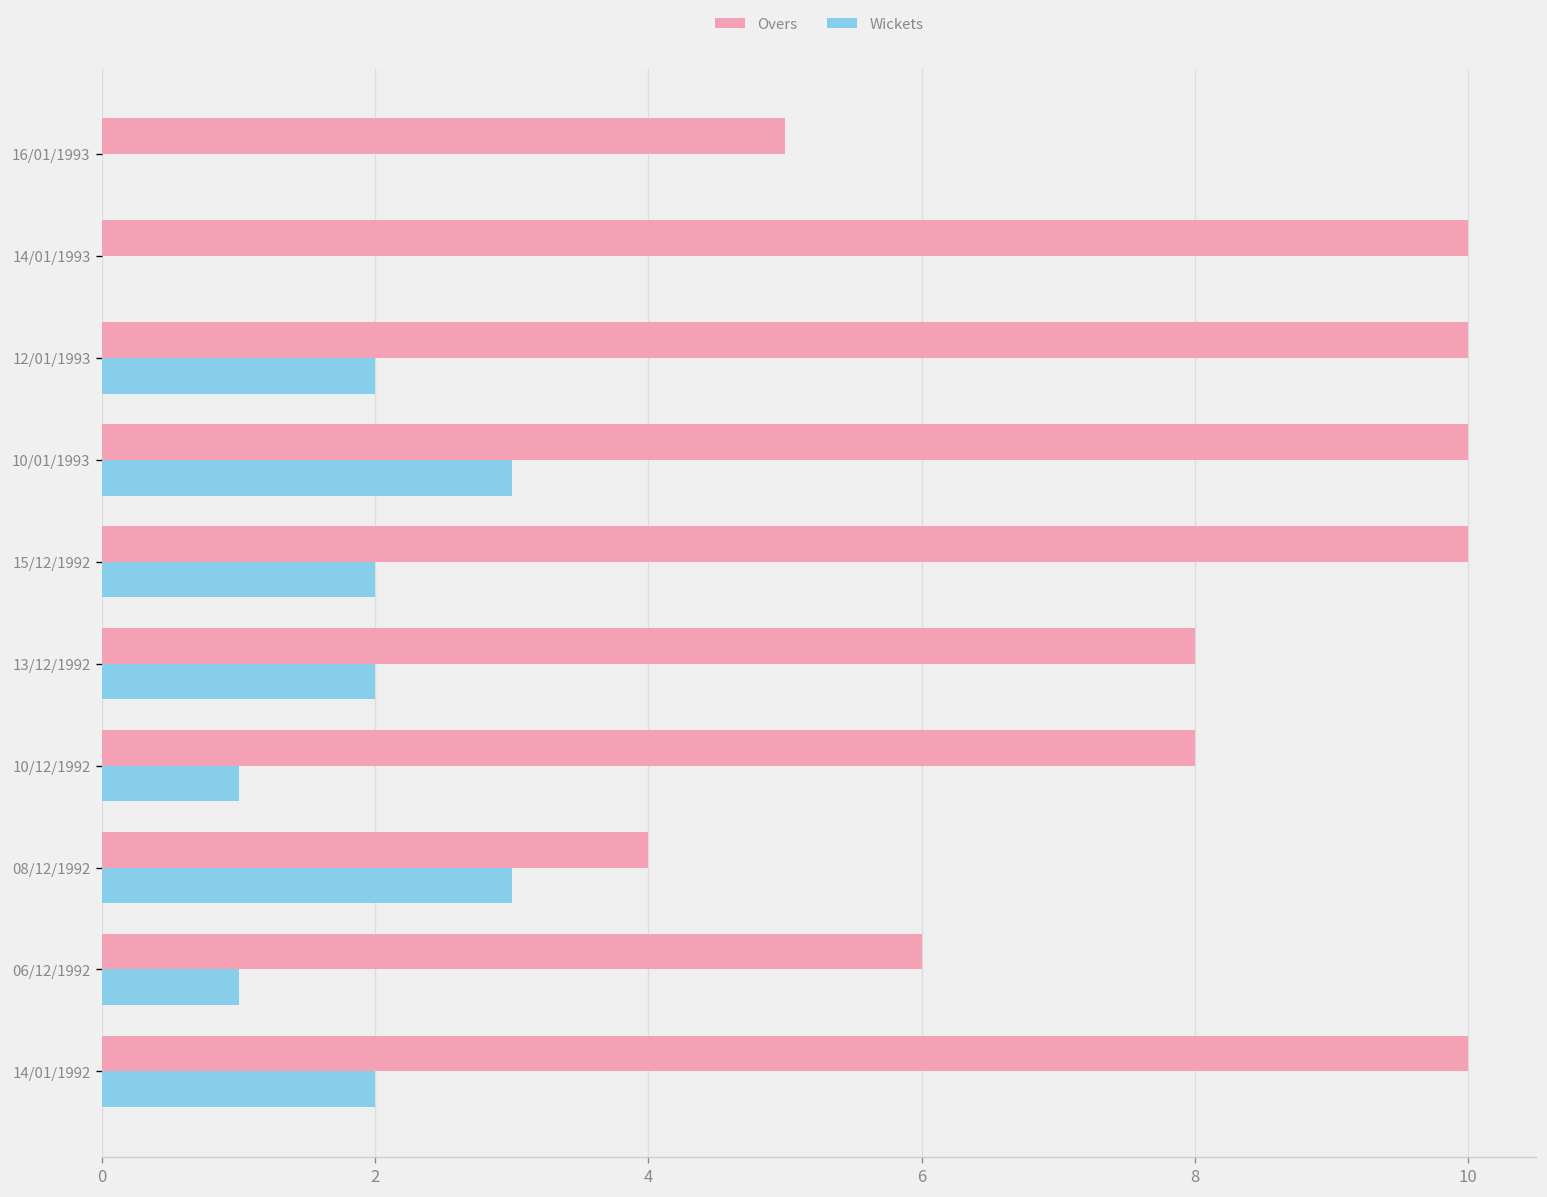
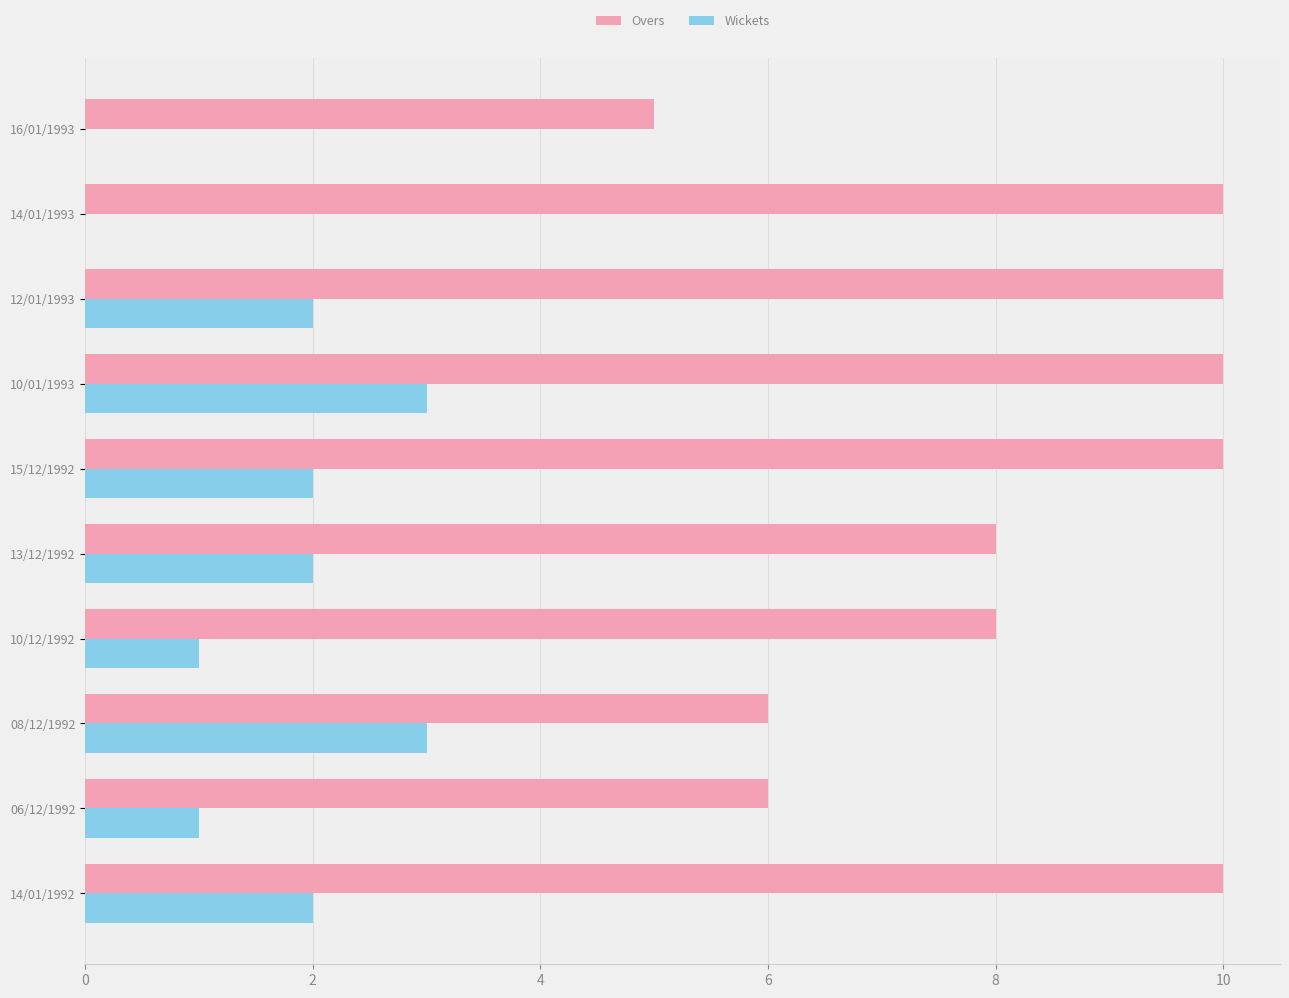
  {
    "Overs": {
      "16/01/1993": 5,
      "14/01/1993": 10,
      "12/01/1993": 10,
      "10/01/1993": 10,
      "15/12/1992": 10,
      "13/12/1992": 8,
      "10/12/1992": 8,
-     "08/12/1992": 4,
+     "08/12/1992": 6,
      "06/12/1992": 6,
      "14/01/1992": 10
    },
    "Wickets": {
      "16/01/1993": 0,
      "14/01/1993": 0,
      "12/01/1993": 2,
      "10/01/1993": 3,
      "15/12/1992": 2,
      "13/12/1992": 2,
      "10/12/1992": 1,
      "08/12/1992": 3,
      "06/12/1992": 1,
      "14/01/1992": 2
    }
  }
